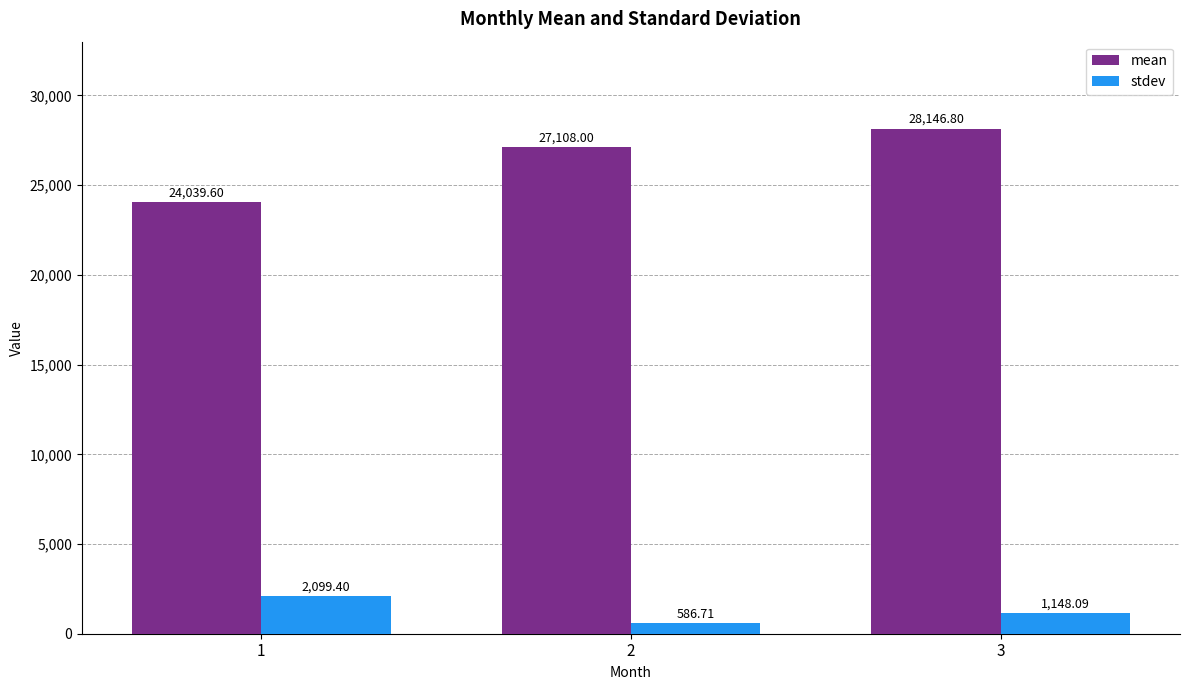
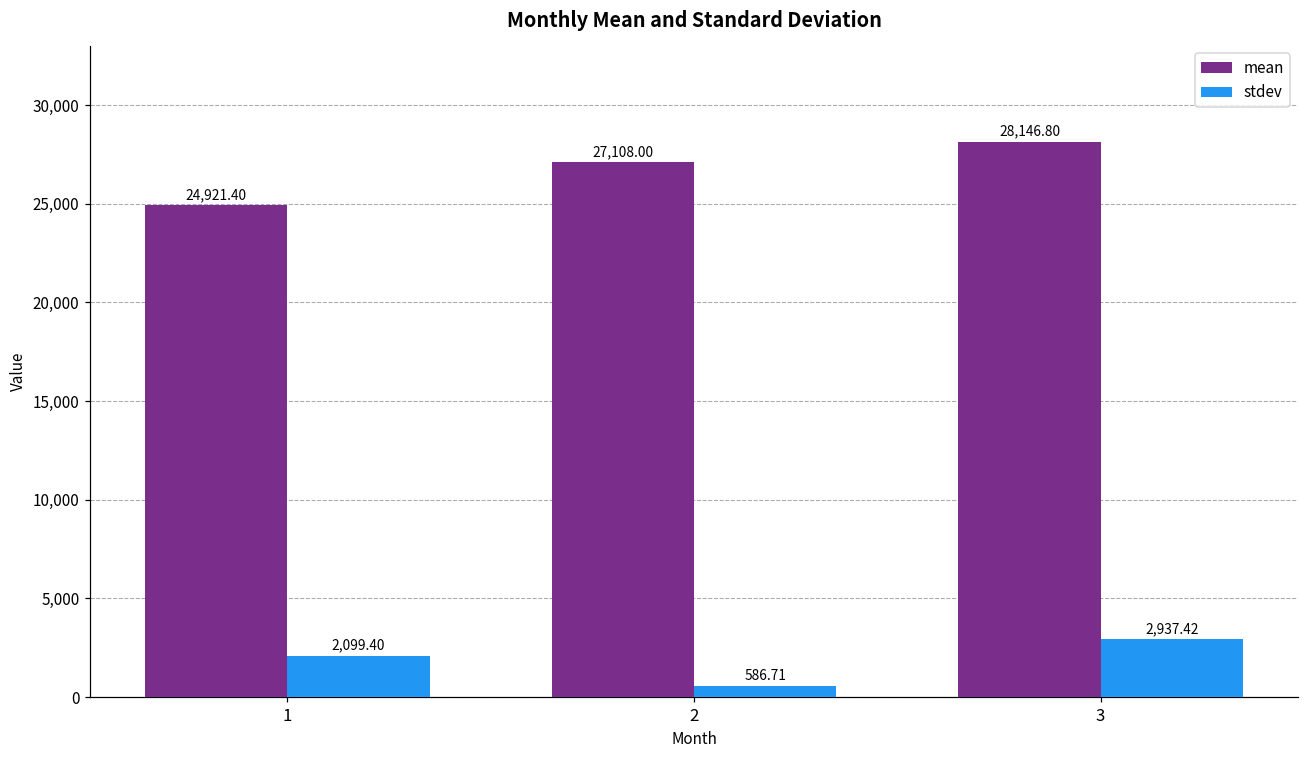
  {
    "mean": {
-     "1": "24,039.60",
+     "1": "24,921.40",
      "2": "27,108.00",
      "3": "28,146.80"
    },
    "stdev": {
      "1": "2,099.40",
      "2": "586.71",
-     "3": "1,148.09"
+     "3": "2,937.42"
    }
  }
